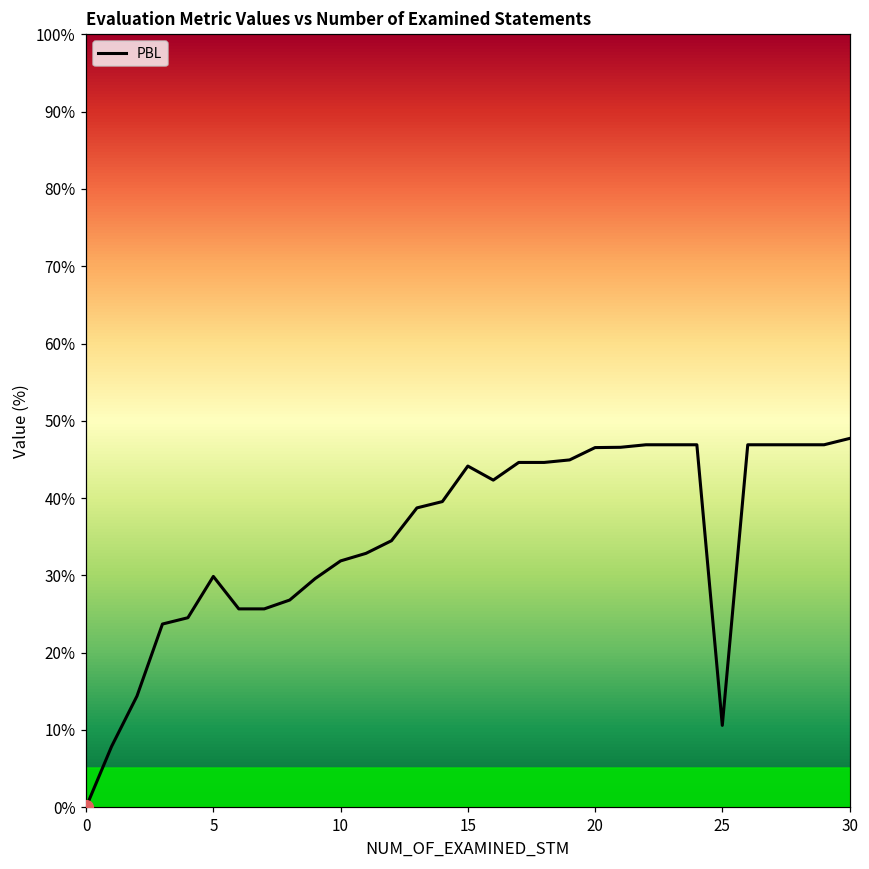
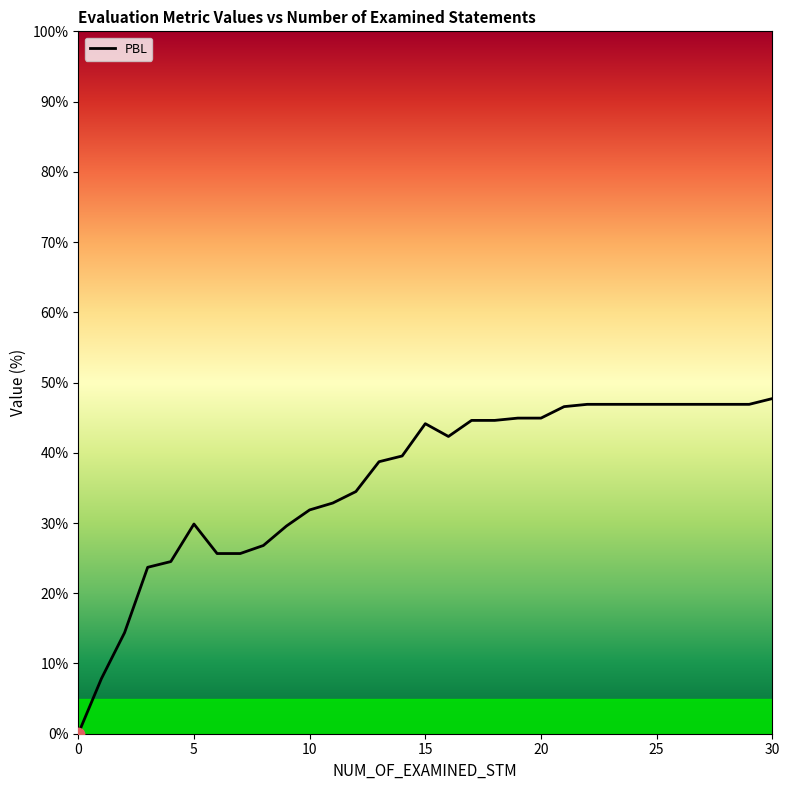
  {
    "PBL": {
      "5": "30%",
      "10": "32%",
      "15": "44%",
-     "20": "47%",
-     "25": "11%",
+     "20": "45%",
+     "25": "47%",
      "30": "48%"
    }
  }
